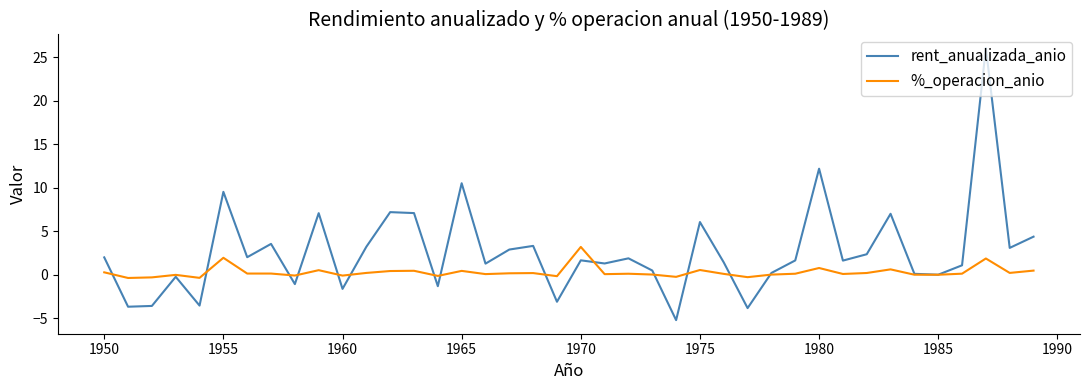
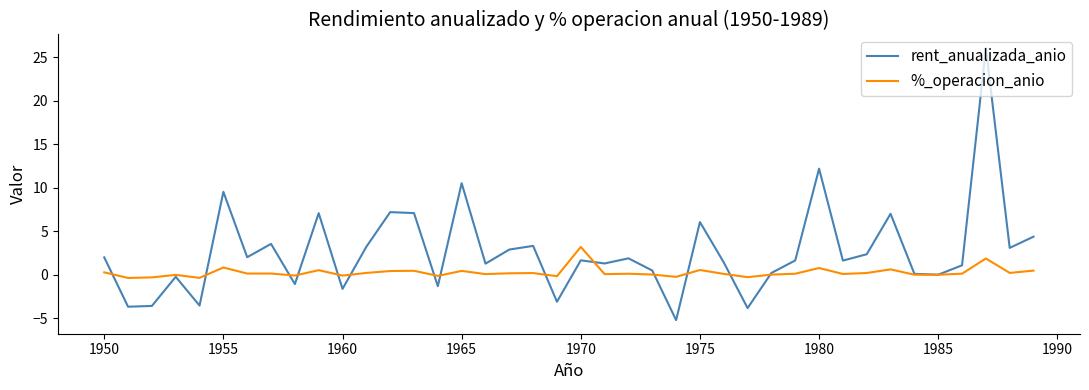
  {
    "rent_anualizada_anio": {
      "1950": 2,
      "1955": 10,
      "1960": -2,
      "1965": 11,
      "1970": 2,
      "1975": 6,
      "1980": 12
    },
    "%_operacion_anio": {
      "1950": 0,
-     "1955": 2,
+     "1955": 1,
      "1960": 0,
      "1965": 0,
      "1970": 3,
      "1975": 1,
      "1980": 1
    }
  }
